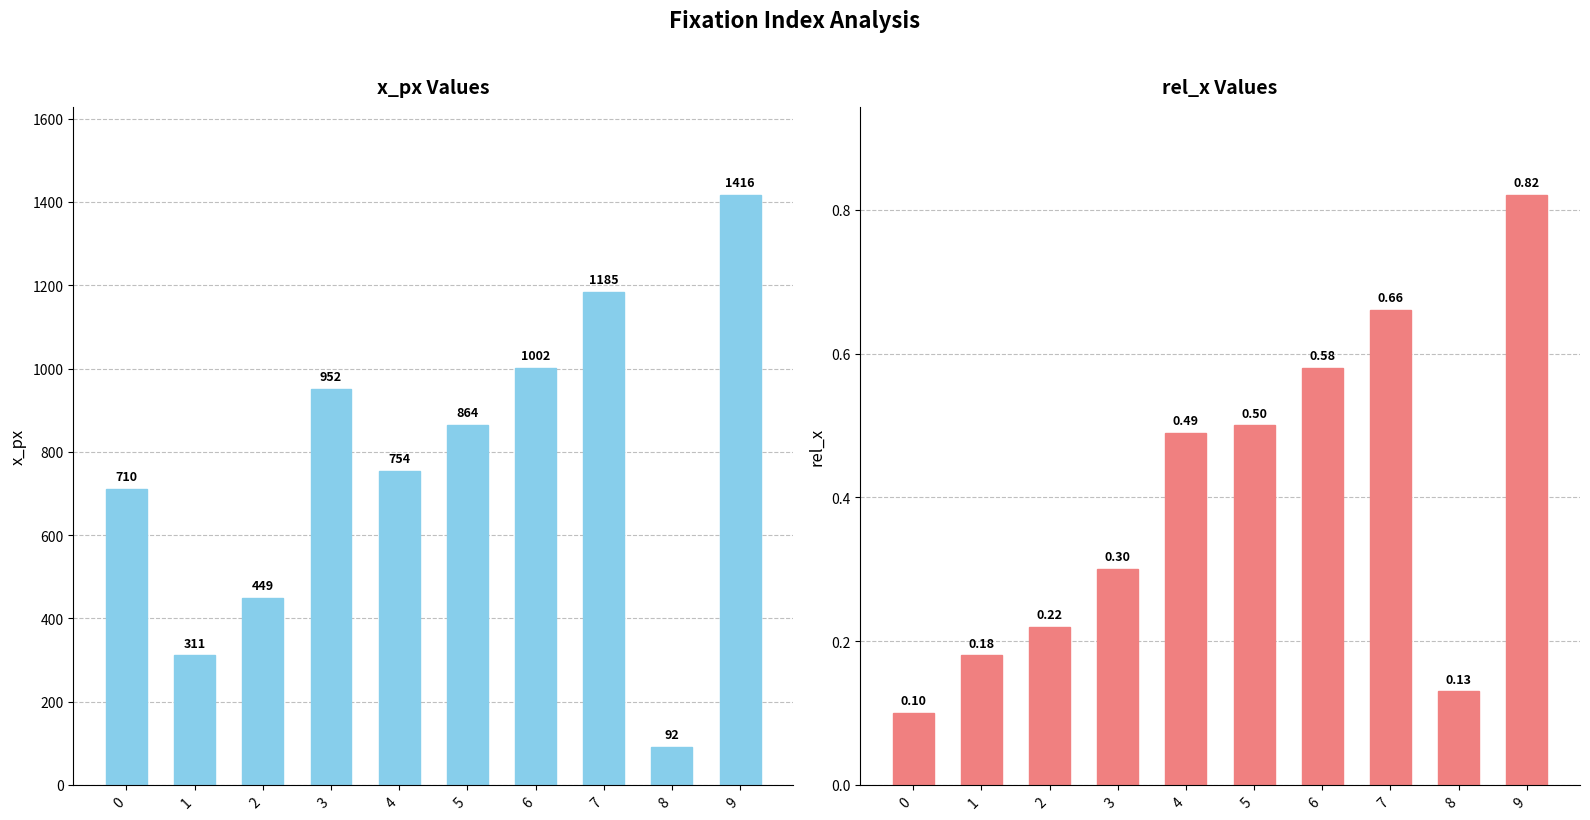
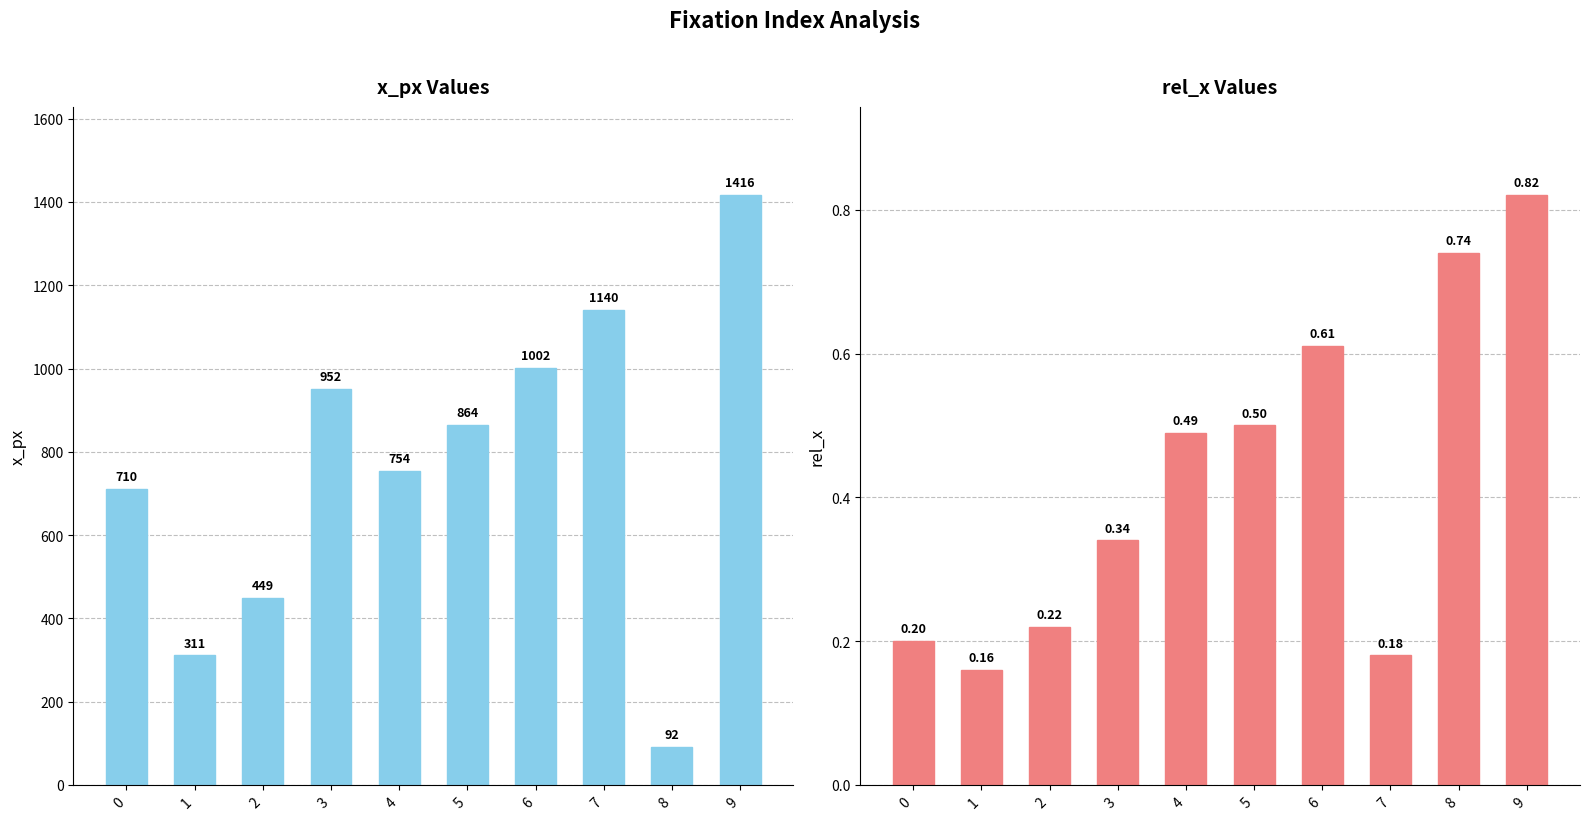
  {
    "x_px Values": {
      "0": 710,
      "1": 311,
      "2": 449,
      "3": 952,
      "4": 754,
      "5": 864,
      "6": 1002,
-     "7": 1185,
+     "7": 1140,
      "8": 92,
      "9": 1416
    },
    "rel_x Values": {
-     "0": 0.10,
-     "1": 0.18,
+     "0": 0.20,
+     "1": 0.16,
      "2": 0.22,
-     "3": 0.30,
+     "3": 0.34,
      "4": 0.49,
      "5": 0.50,
-     "6": 0.58,
-     "7": 0.66,
-     "8": 0.13,
+     "6": 0.61,
+     "7": 0.18,
+     "8": 0.74,
      "9": 0.82
    }
  }
